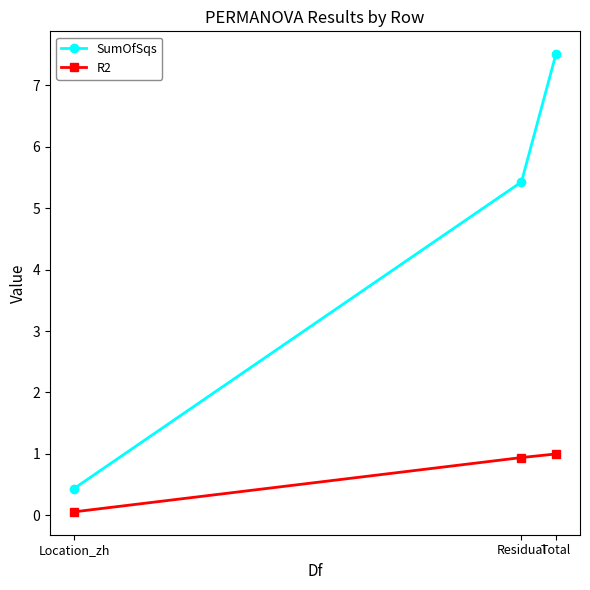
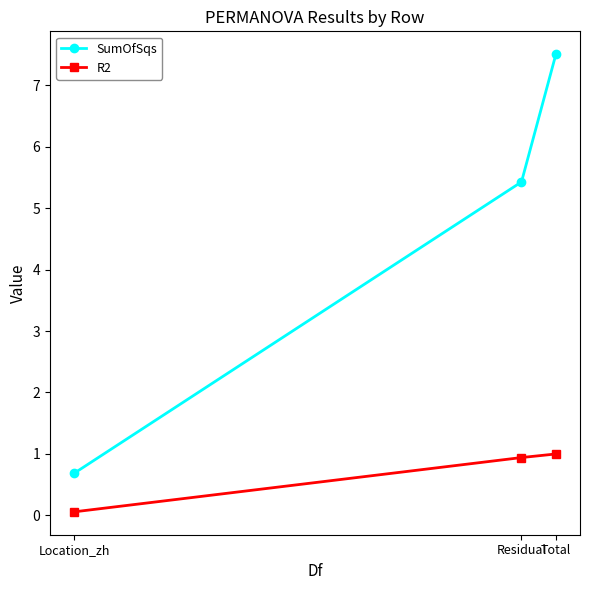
  {
    "SumOfSqs": {
-     "Location_zh": 0.4,
+     "Location_zh": 0.7,
      "Residual": 5.4
    },
    "R2": {
      "Location_zh": 0.1,
      "Residual": 0.9
    }
  }
